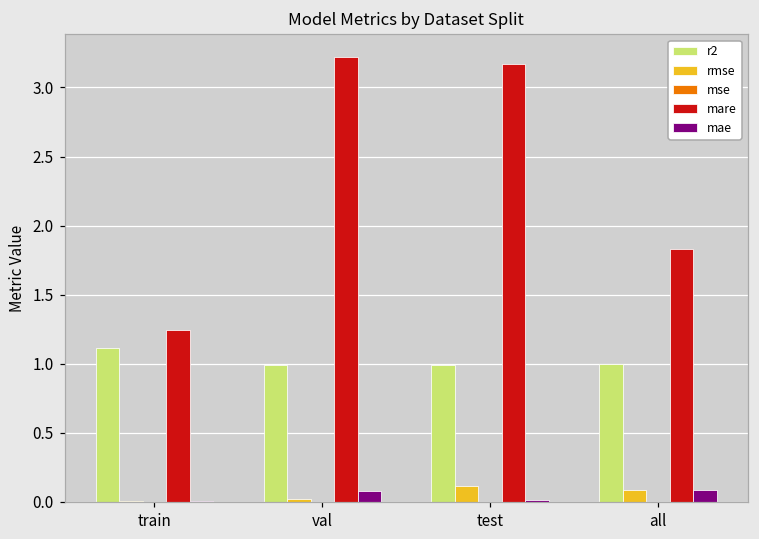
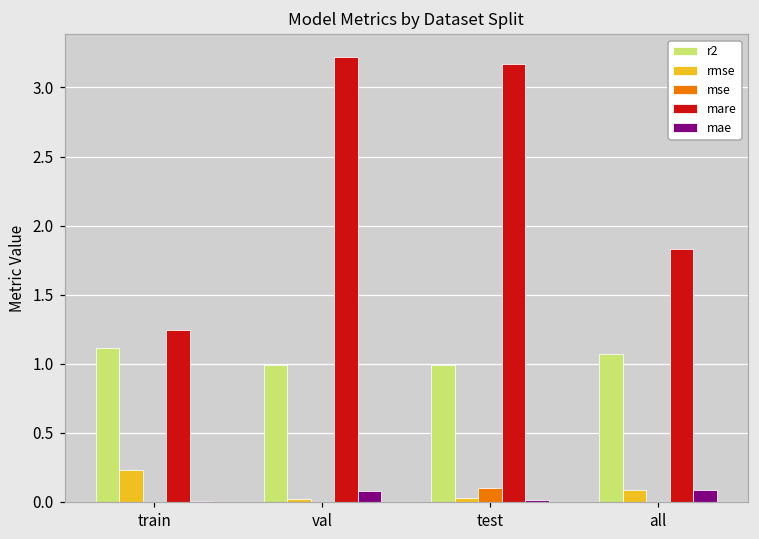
  {
    "r2": {
      "train": 1.11,
      "val": 0.99,
      "test": 0.99,
-     "all": 1.00
+     "all": 1.07
    },
    "rmse": {
-     "train": 0.01,
+     "train": 0.23,
      "val": 0.02,
-     "test": 0.11,
+     "test": 0.03,
      "all": 0.09
    },
    "mse": {
-     "test": 0.00
+     "test": 0.10
    },
    "mare": {
      "train": 1.24,
      "val": 3.22,
      "test": 3.17,
      "all": 1.83
    },
    "mae": {
      "val": 0.08,
      "all": 0.08
    }
  }
